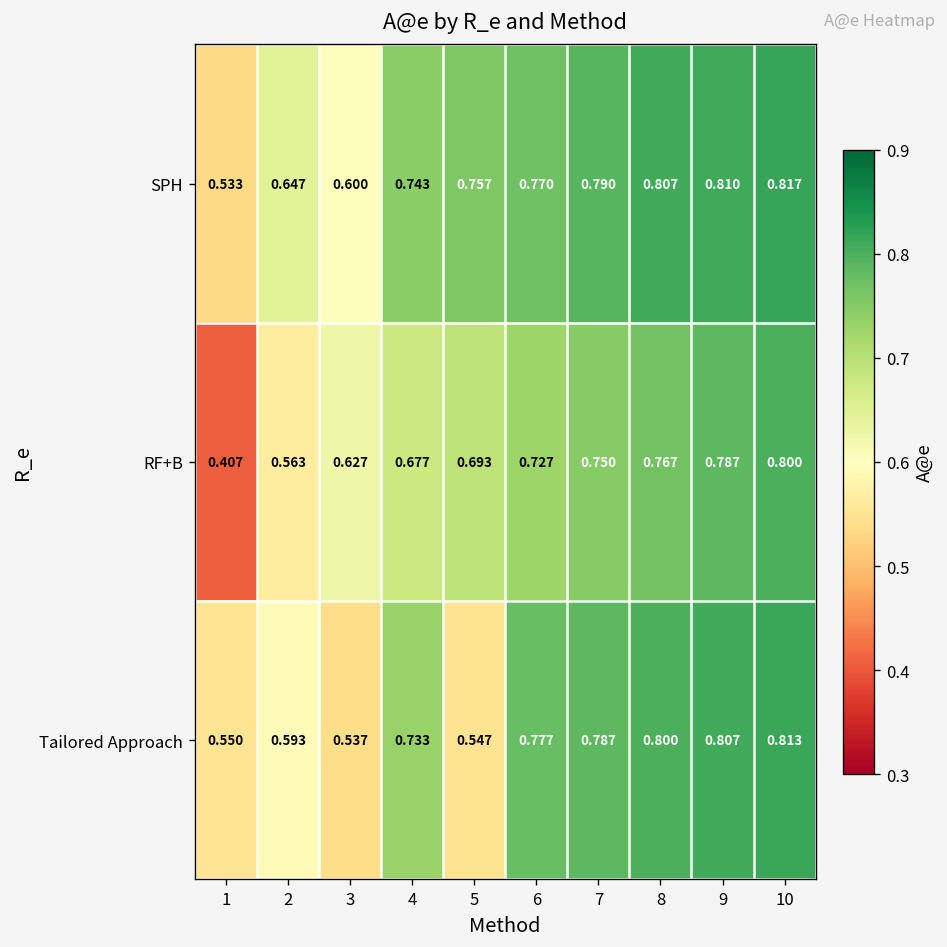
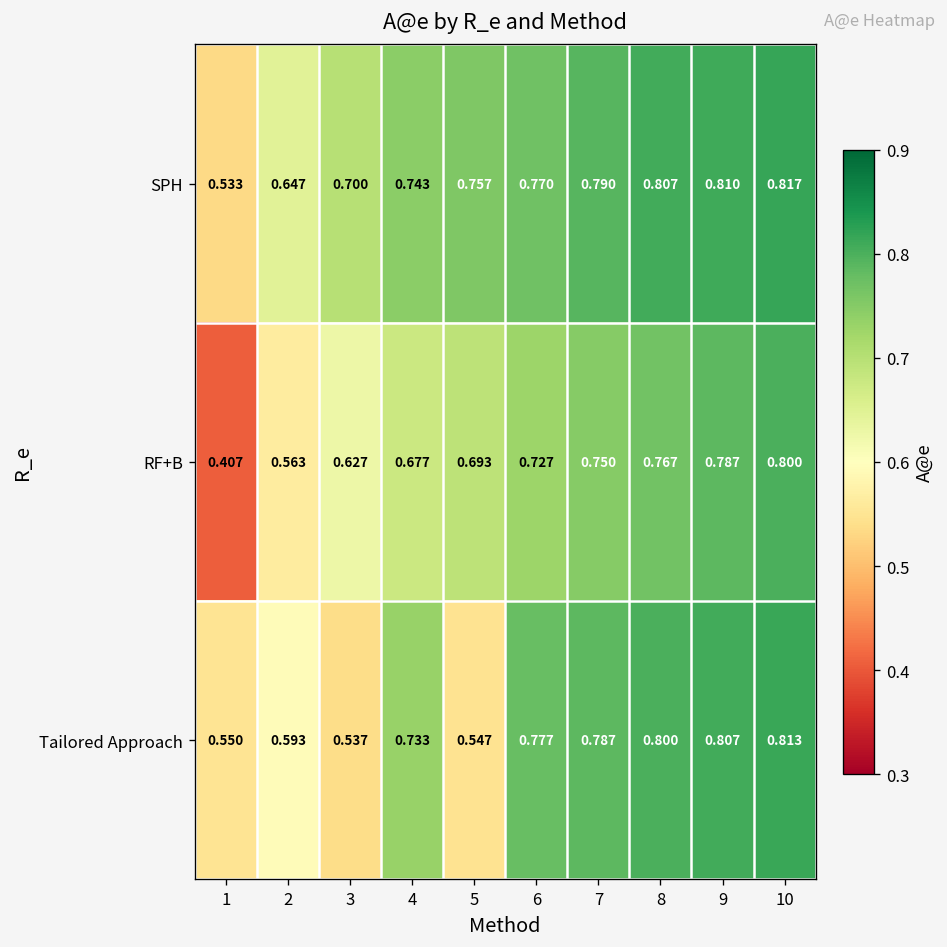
  {
    "SPH": {
      "1": 0.533,
      "2": 0.647,
-     "3": 0.600,
+     "3": 0.700,
      "4": 0.743,
      "5": 0.757,
      "6": 0.770,
      "7": 0.790,
      "8": 0.807,
      "9": 0.810,
      "10": 0.817
    },
    "RF+B": {
      "1": 0.407,
      "2": 0.563,
      "3": 0.627,
      "4": 0.677,
      "5": 0.693,
      "6": 0.727,
      "7": 0.750,
      "8": 0.767,
      "9": 0.787,
      "10": 0.800
    },
    "Tailored Approach": {
      "1": 0.550,
      "2": 0.593,
      "3": 0.537,
      "4": 0.733,
      "5": 0.547,
      "6": 0.777,
      "7": 0.787,
      "8": 0.800,
      "9": 0.807,
      "10": 0.813
    }
  }
